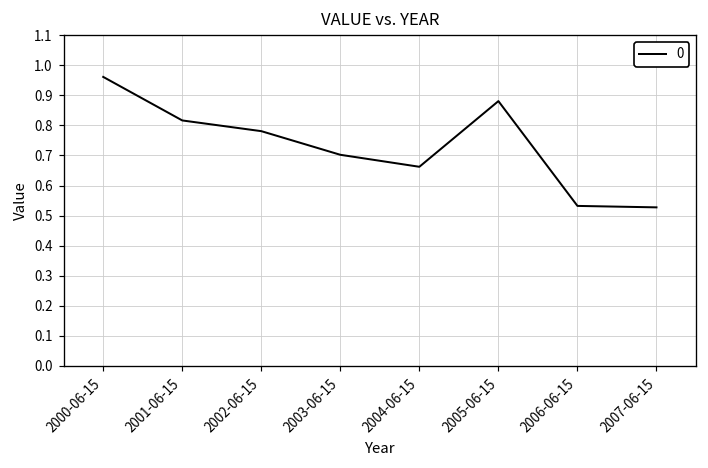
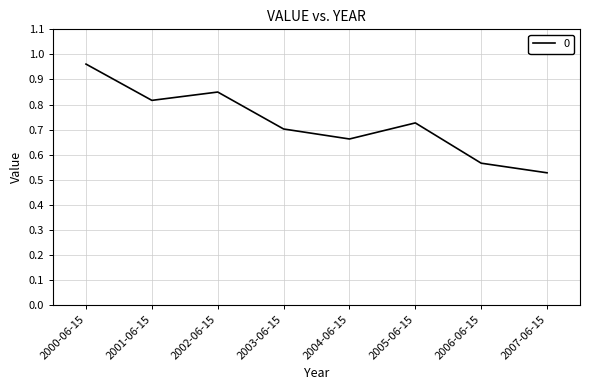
  {
    "2000-06-15": 0.96,
    "2001-06-15": 0.82,
-   "2002-06-15": 0.78,
+   "2002-06-15": 0.85,
    "2003-06-15": 0.70,
    "2004-06-15": 0.66,
-   "2005-06-15": 0.88,
-   "2006-06-15": 0.53,
+   "2005-06-15": 0.73,
+   "2006-06-15": 0.57,
    "2007-06-15": 0.53
  }
